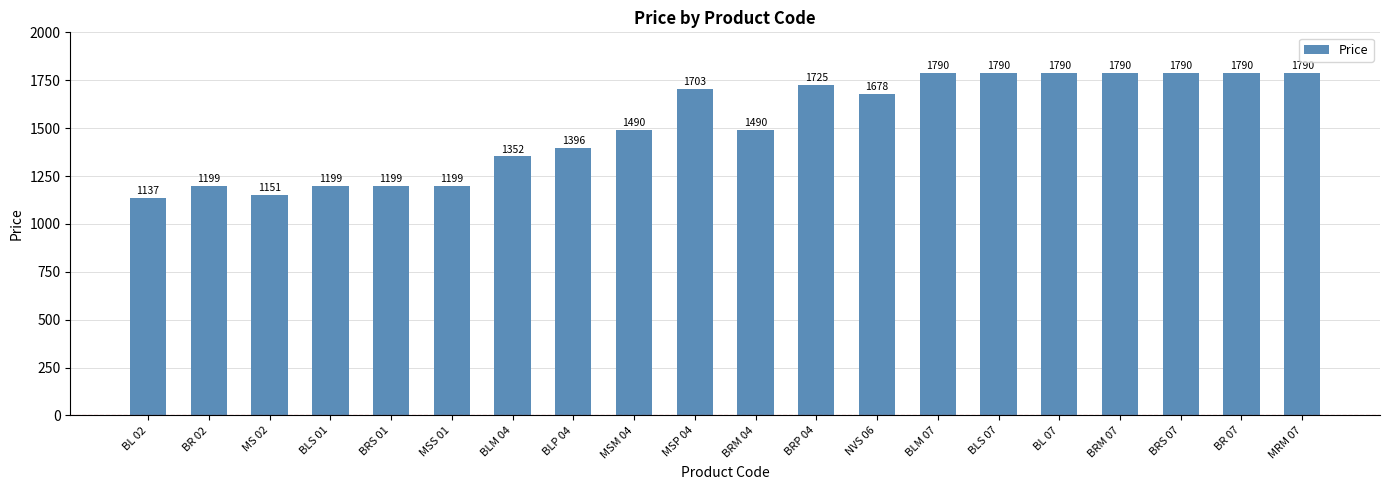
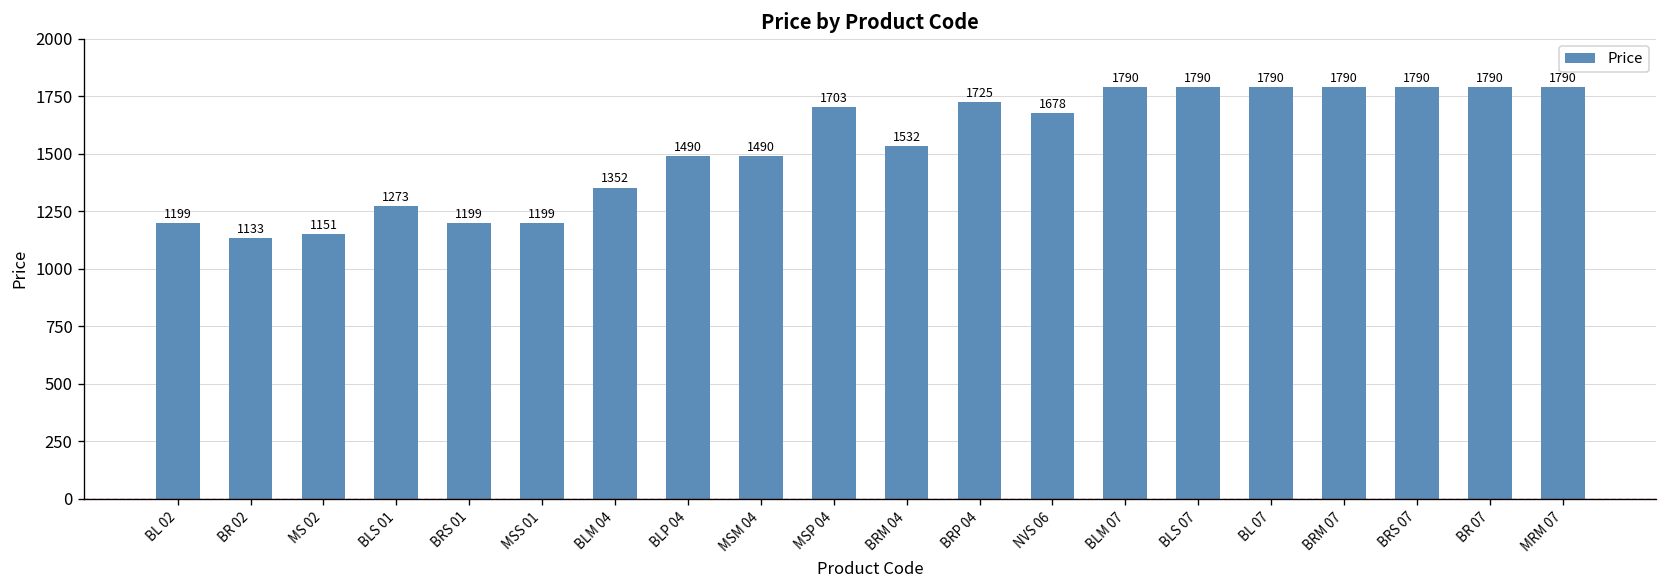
  {
-   "BL 02": 1137,
-   "BR 02": 1199,
+   "BL 02": 1199,
+   "BR 02": 1133,
    "MS 02": 1151,
-   "BLS 01": 1199,
+   "BLS 01": 1273,
    "BRS 01": 1199,
    "MSS 01": 1199,
    "BLM 04": 1352,
-   "BLP 04": 1396,
+   "BLP 04": 1490,
    "MSM 04": 1490,
    "MSP 04": 1703,
-   "BRM 04": 1490,
+   "BRM 04": 1532,
    "BRP 04": 1725,
    "NVS 06": 1678,
    "BLM 07": 1790,
    "BLS 07": 1790,
    "BL 07": 1790,
    "BRM 07": 1790,
    "BRS 07": 1790,
    "BR 07": 1790
  }
